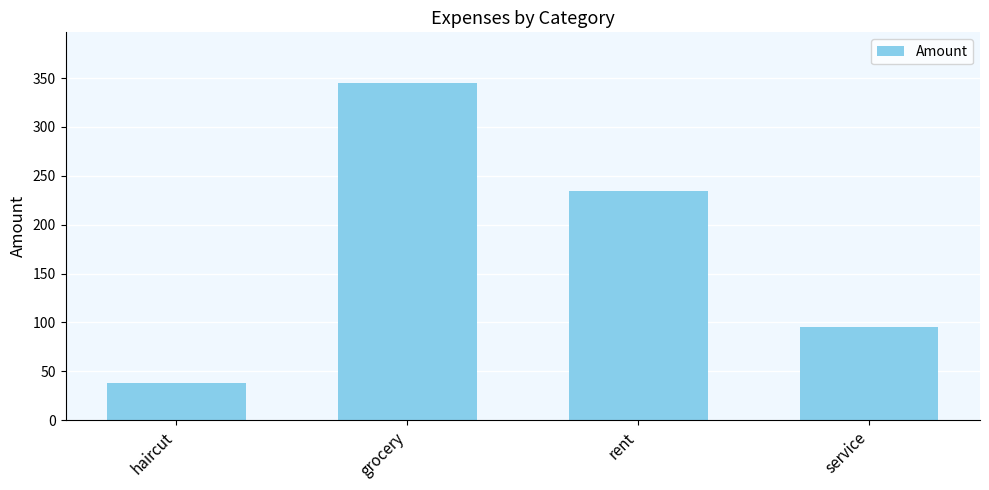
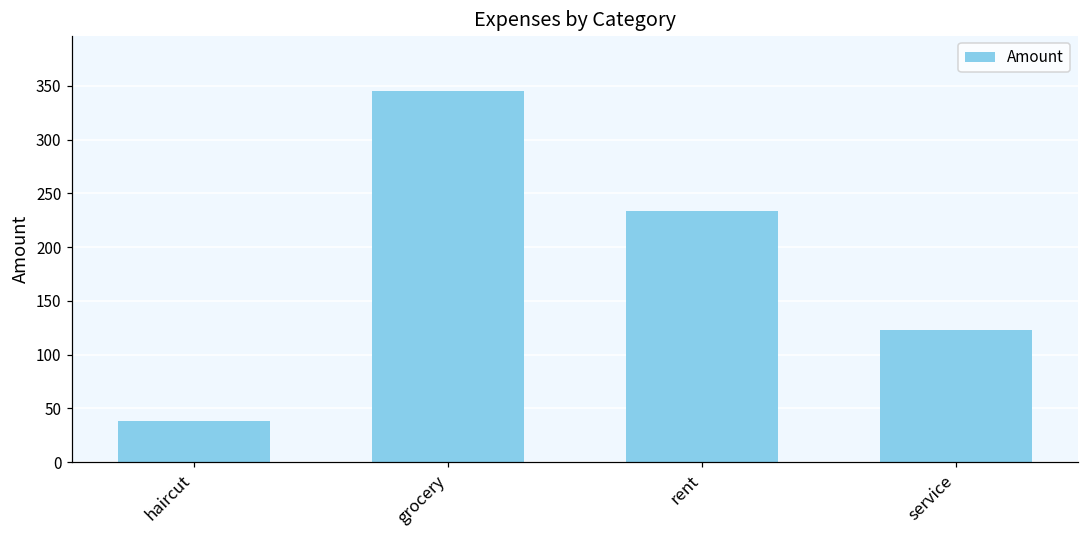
  {
    "haircut": 40,
    "grocery": 350,
    "rent": 230,
-   "service": 100
+   "service": 120
  }
